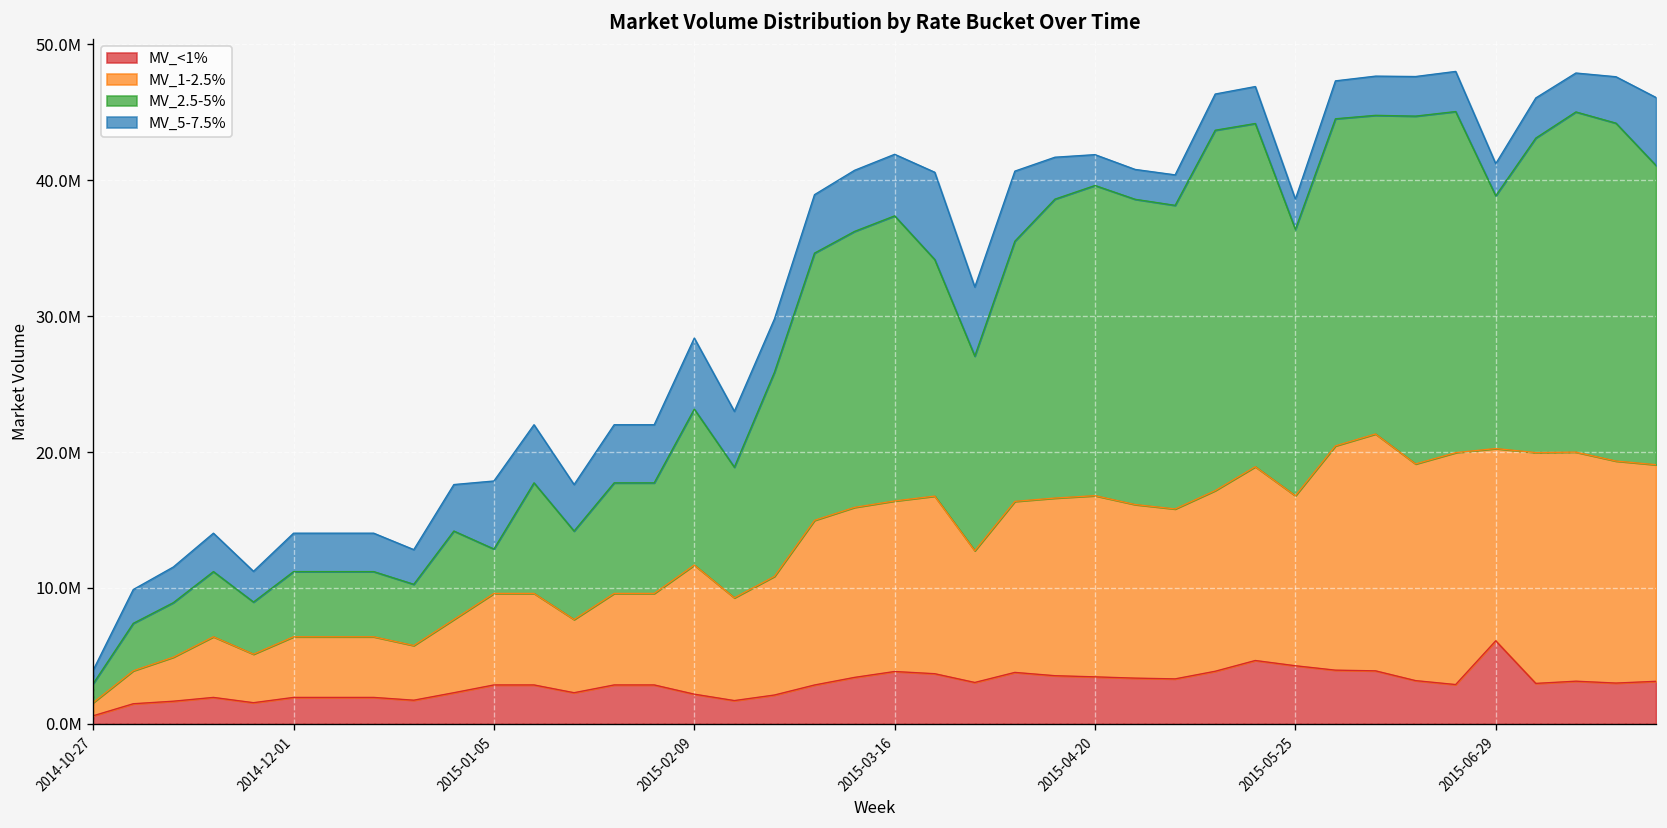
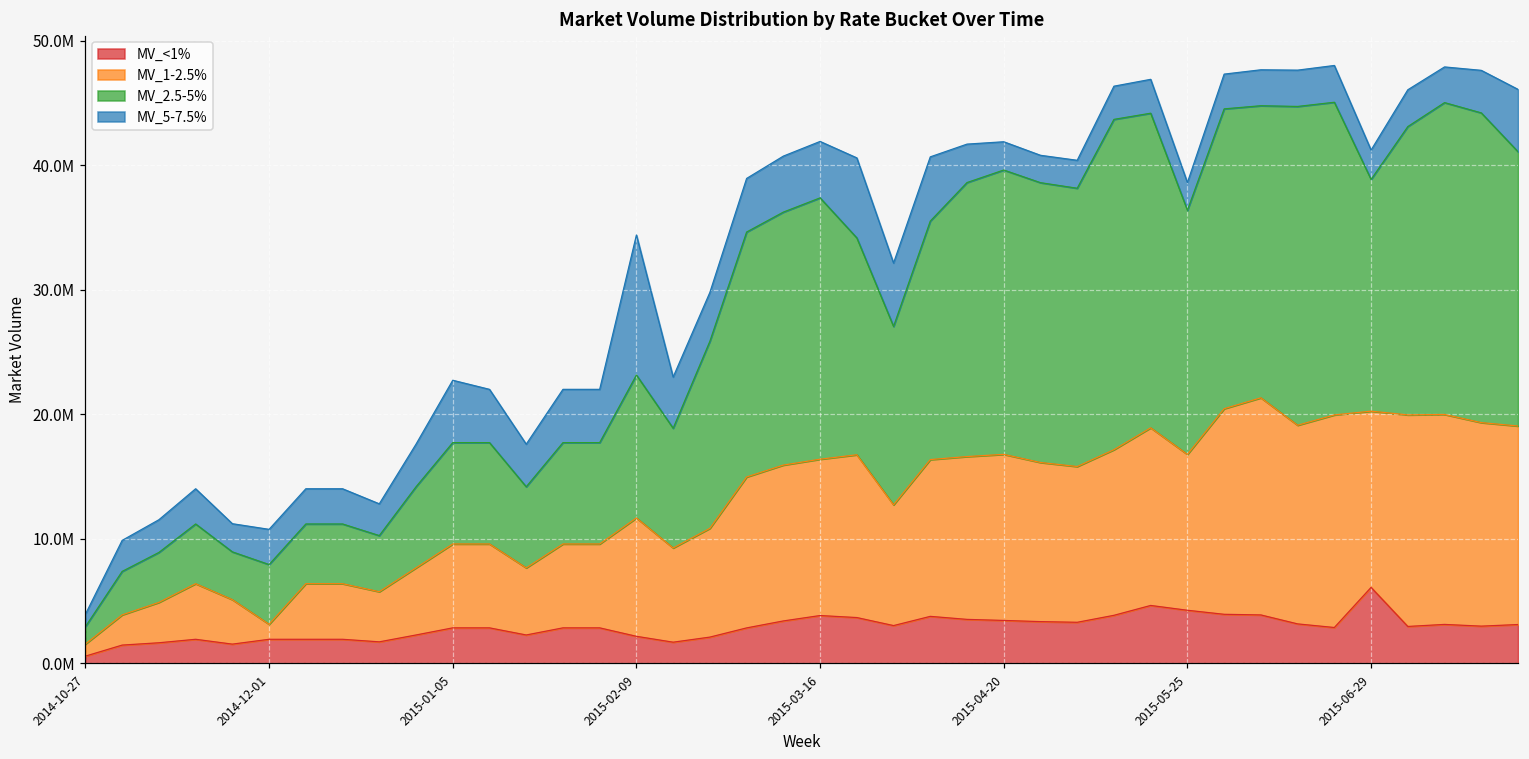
  {
    "MV_<1%": {
      "2014-10-27": 600000,
      "2014-12-01": 1900000,
      "2015-01-05": 2900000,
      "2015-02-09": 2200000,
      "2015-03-16": 3800000,
      "2015-04-20": 3500000,
      "2015-05-25": 4300000,
      "2015-06-29": 6100000
    },
    "MV_1-2.5%": {
      "2014-10-27": 1000000,
-     "2014-12-01": 4500000,
+     "2014-12-01": 1200000,
      "2015-01-05": 6700000,
      "2015-02-09": 9500000,
      "2015-03-16": 12600000,
      "2015-04-20": 13300000,
      "2015-05-25": 12500000,
      "2015-06-29": 14100000
    },
    "MV_2.5-5%": {
      "2014-10-27": 1400000,
      "2014-12-01": 4800000,
-     "2015-01-05": 3300000,
+     "2015-01-05": 8100000,
      "2015-02-09": 11500000,
      "2015-03-16": 21000000,
      "2015-04-20": 22800000,
      "2015-05-25": 19600000,
      "2015-06-29": 18600000
    },
    "MV_5-7.5%": {
      "2014-10-27": 1000000,
      "2014-12-01": 2800000,
      "2015-01-05": 5000000,
-     "2015-02-09": 5200000,
+     "2015-02-09": 11200000,
      "2015-03-16": 4500000,
      "2015-04-20": 2300000,
      "2015-05-25": 2200000,
      "2015-06-29": 2400000
    }
  }
